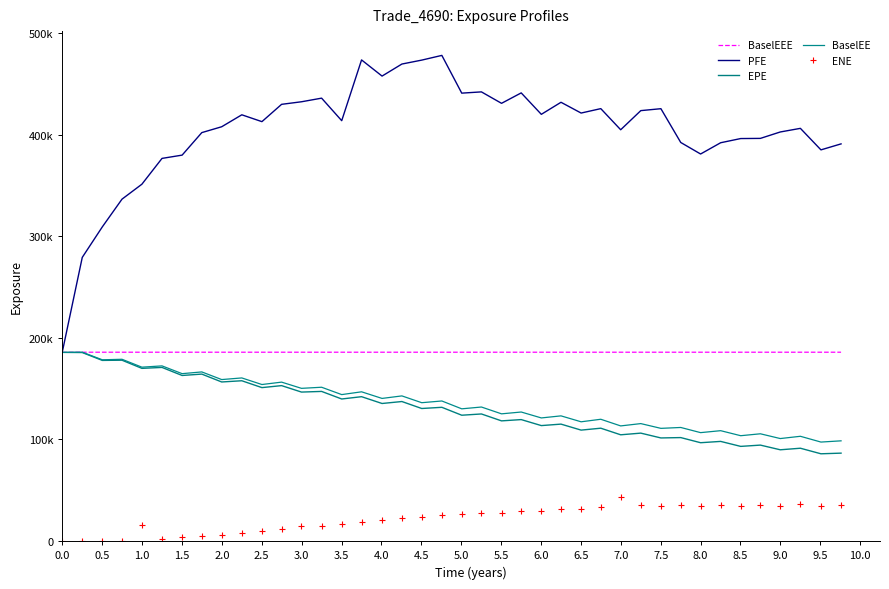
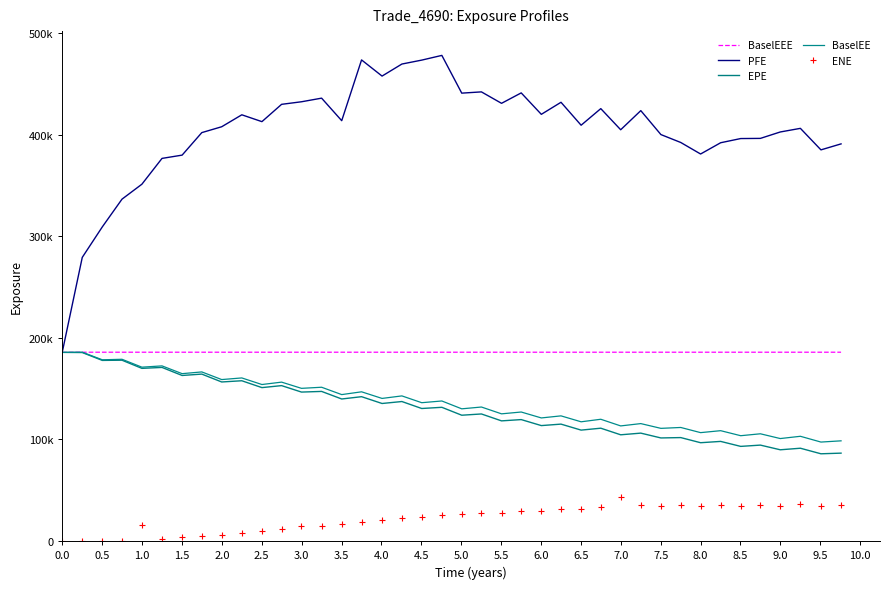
  {
    "BaselEEE": {
      "0.5": 186000,
      "1.0": 186000,
      "1.5": 186000,
      "2.0": 186000,
      "2.5": 186000,
      "3.0": 186000,
      "3.5": 186000,
      "6.0": 186000,
      "6.5": 186000,
      "7.0": 186000,
      "7.5": 186000,
      "8.0": 186000,
      "8.5": 186000,
      "9.0": 186000
    },
    "PFE": {
      "0.5": 309000,
      "1.0": 351000,
      "1.5": 380000,
      "2.0": 408000,
      "2.5": 413000,
      "3.0": 432000,
      "3.5": 414000,
      "6.0": 420000,
-     "6.5": 421000,
+     "6.5": 409000,
      "7.0": 405000,
-     "7.5": 425000,
+     "7.5": 400000,
      "8.0": 381000,
      "8.5": 396000,
      "9.0": 403000
    },
    "ENE": {
      "0.0": 0,
      "0.5": 0,
      "1.0": 16000,
      "1.5": 4000,
      "2.0": 6000,
      "2.5": 10000,
      "3.0": 14000,
      "3.5": 16000,
      "6.0": 30000,
      "6.5": 32000,
      "7.0": 44000,
      "7.5": 35000,
      "8.0": 35000,
      "8.5": 35000,
      "9.0": 35000
    }
  }
